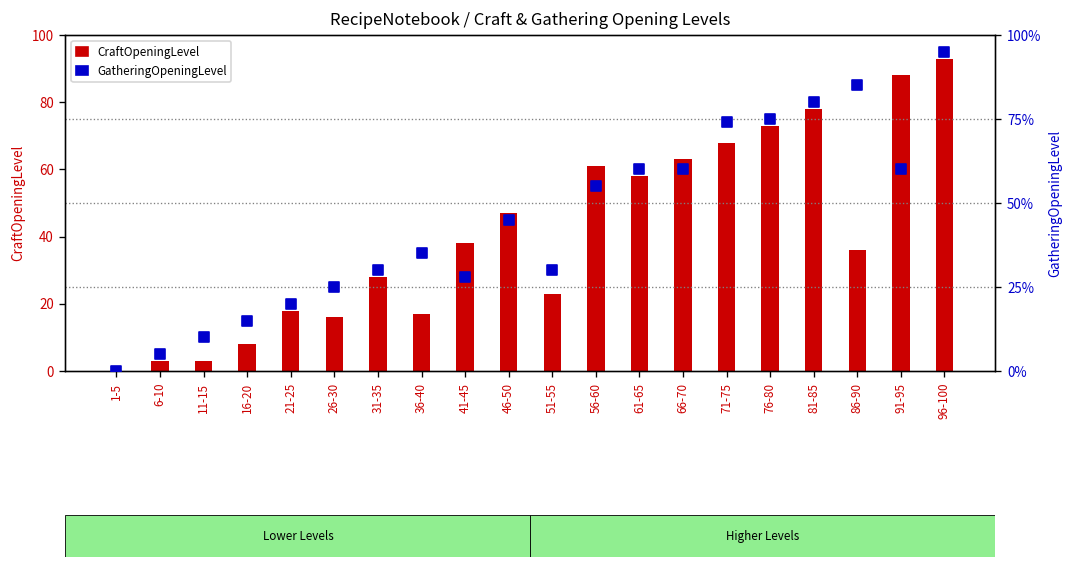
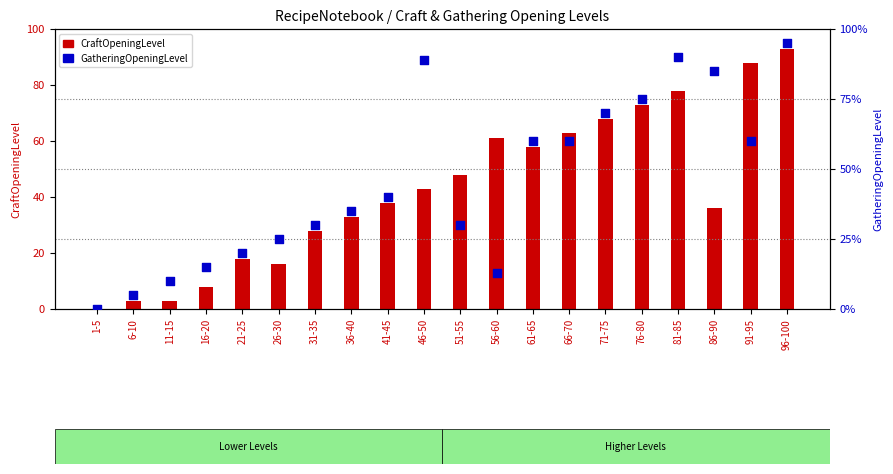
  {
    "CraftOpeningLevel": {
      "1-5": "0",
      "6-10": "3",
      "11-15": "3",
      "16-20": "8",
      "21-25": "18",
      "26-30": "16",
      "31-35": "28",
-     "36-40": "17",
+     "36-40": "33",
      "41-45": "38",
-     "46-50": "47",
-     "51-55": "23",
+     "46-50": "43",
+     "51-55": "48",
      "56-60": "61",
      "61-65": "58",
      "66-70": "63",
      "71-75": "68",
      "76-80": "73",
      "81-85": "78",
      "86-90": "36",
      "91-95": "88",
      "96-100": "93"
    },
    "GatheringOpeningLevel": {
-     "41-45": "28%",
-     "46-50": "45%",
-     "56-60": "55%",
-     "71-75": "74%",
-     "81-85": "80%"
+     "41-45": "40%",
+     "46-50": "89%",
+     "56-60": "13%",
+     "71-75": "70%",
+     "81-85": "90%"
    }
  }
